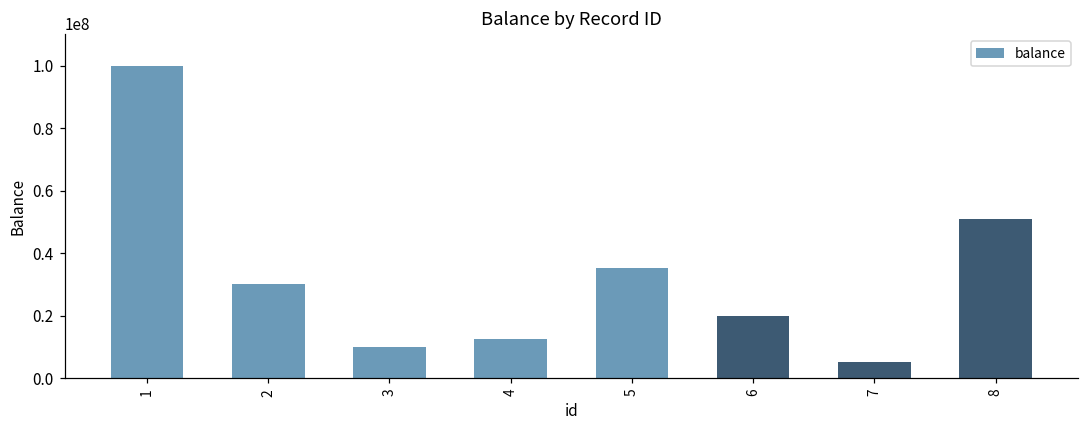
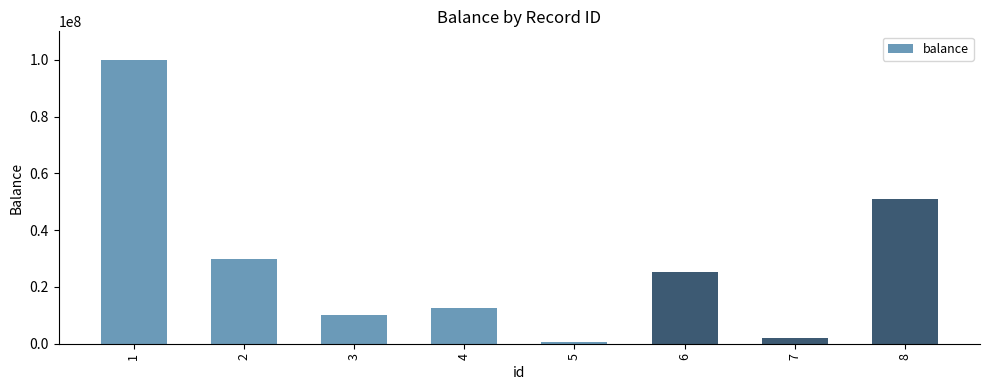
  {
    "1": 100000000,
    "2": 30000000,
    "3": 10000000,
    "4": 13000000,
-   "5": 35000000,
-   "6": 20000000,
-   "7": 5000000,
+   "5": 1000000,
+   "6": 25000000,
+   "7": 2000000,
    "8": 51000000
  }
